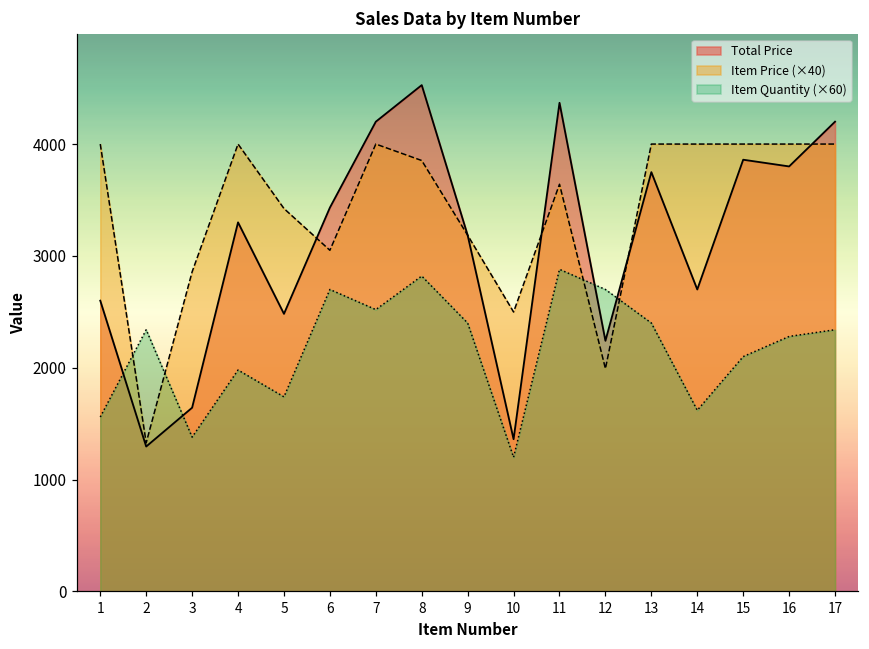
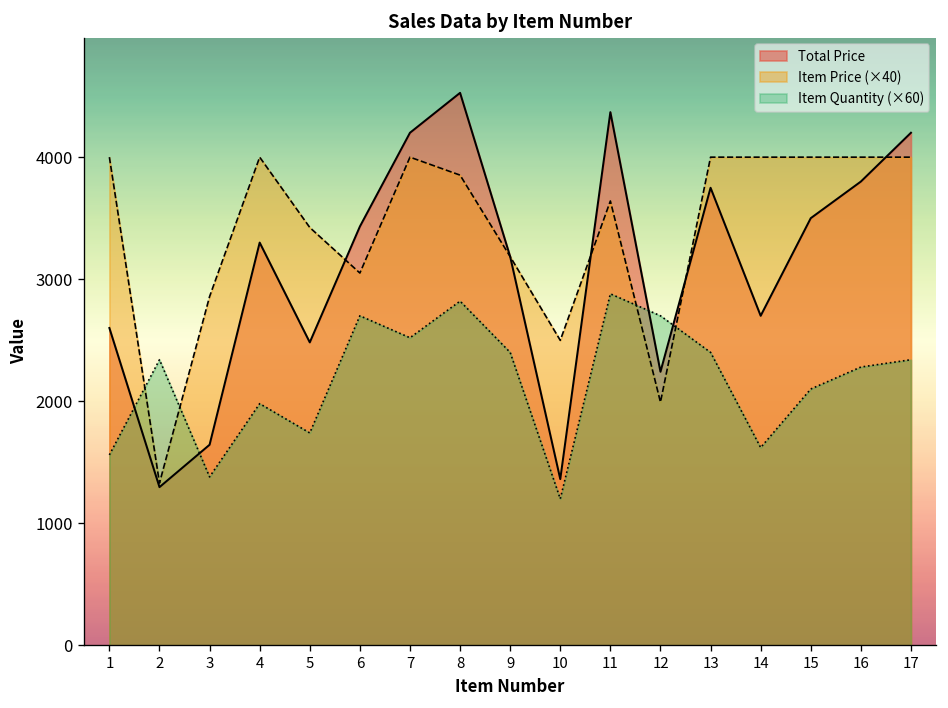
  {
    "Total Price": {
      "1": 2600,
      "2": 1300,
      "3": 1640,
      "4": 3300,
      "5": 2480,
      "6": 3430,
      "7": 4200,
      "8": 4530,
      "10": 1360,
      "11": 4370,
      "12": 2240,
      "13": 3750,
      "14": 2700,
-     "15": 3860,
+     "15": 3500,
      "16": 3800,
      "17": 4200
    },
    "Item Price (×40)": {
      "1": 4000,
      "2": 1330,
      "3": 2860,
      "4": 4000,
      "5": 3420,
      "6": 3050,
      "7": 4000,
      "8": 3850,
      "10": 2500,
      "11": 3640,
      "12": 1990,
      "13": 4000,
      "14": 4000,
      "15": 4000,
      "16": 4000,
      "17": 4000
    },
    "Item Quantity (×60)": {
      "1": 1560,
      "2": 2340,
      "3": 1380,
      "4": 1980,
      "5": 1740,
      "6": 2700,
      "7": 2520,
      "8": 2820,
      "9": 2400,
      "10": 1200,
      "11": 2880,
      "12": 2700,
      "13": 2400,
      "14": 1620,
      "15": 2100,
      "16": 2280,
      "17": 2340
    }
  }
